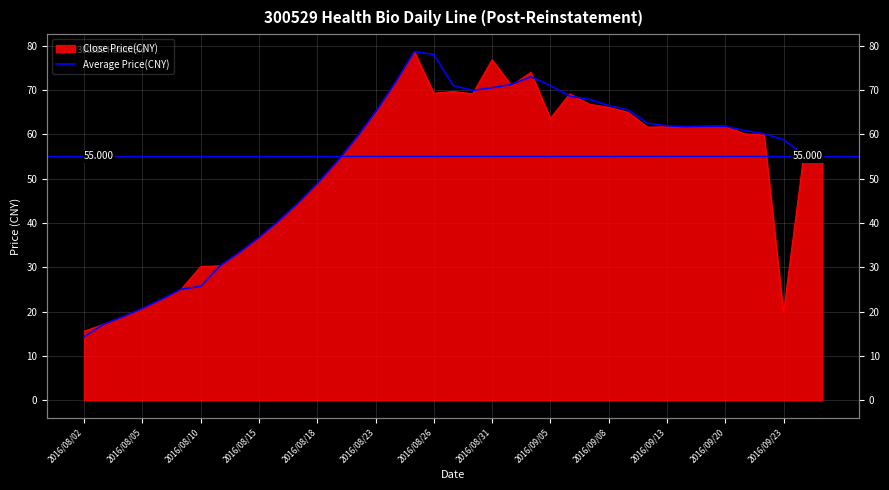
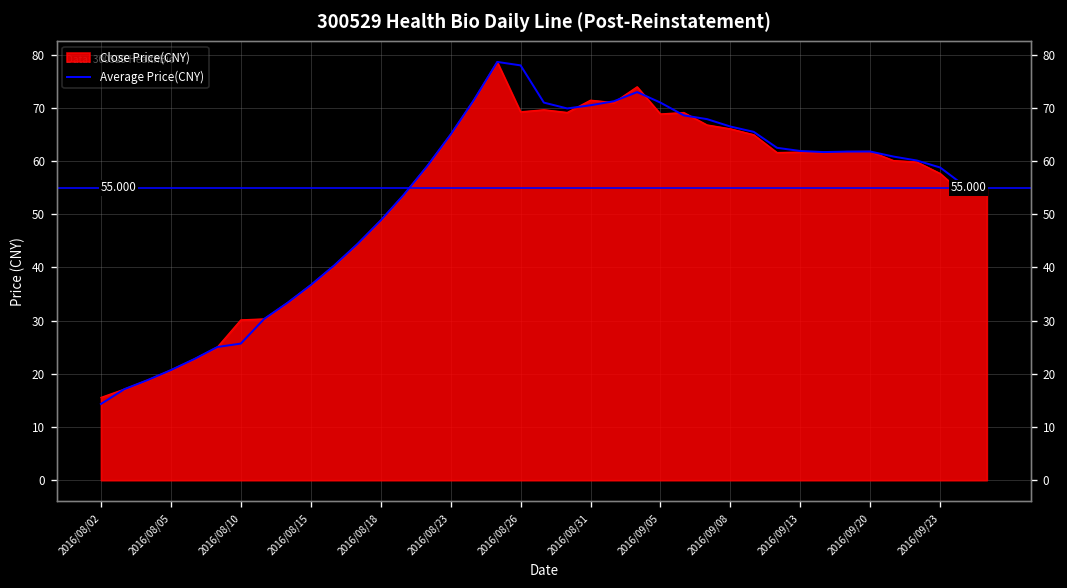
  {
    "Close Price(CNY)": {
      "2016/08/02": 16,
      "2016/08/10": 30,
      "2016/08/26": 69,
-     "2016/08/31": 77,
-     "2016/09/05": 64,
-     "2016/09/23": 20
+     "2016/08/31": 71,
+     "2016/09/05": 69,
+     "2016/09/23": 58
    },
    "Average Price(CNY)": {
      "2016/08/02": 14,
      "2016/08/10": 26,
      "2016/08/26": 78,
      "2016/08/31": 71,
      "2016/09/05": 71,
      "2016/09/23": 59
    }
  }
